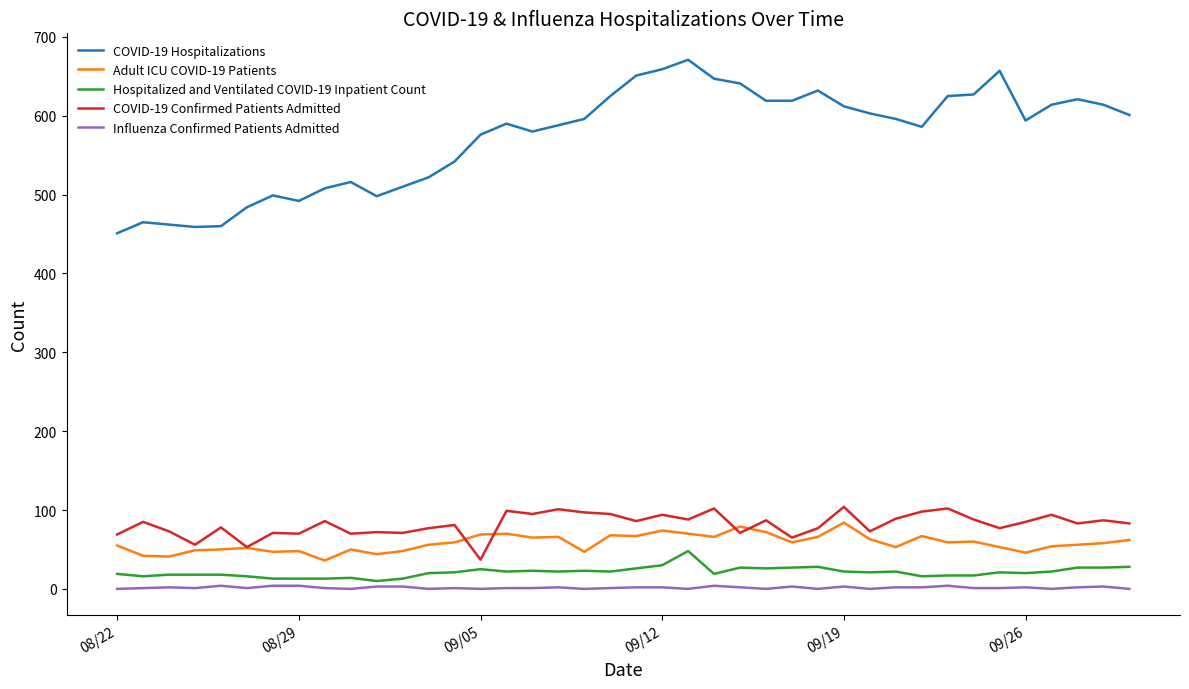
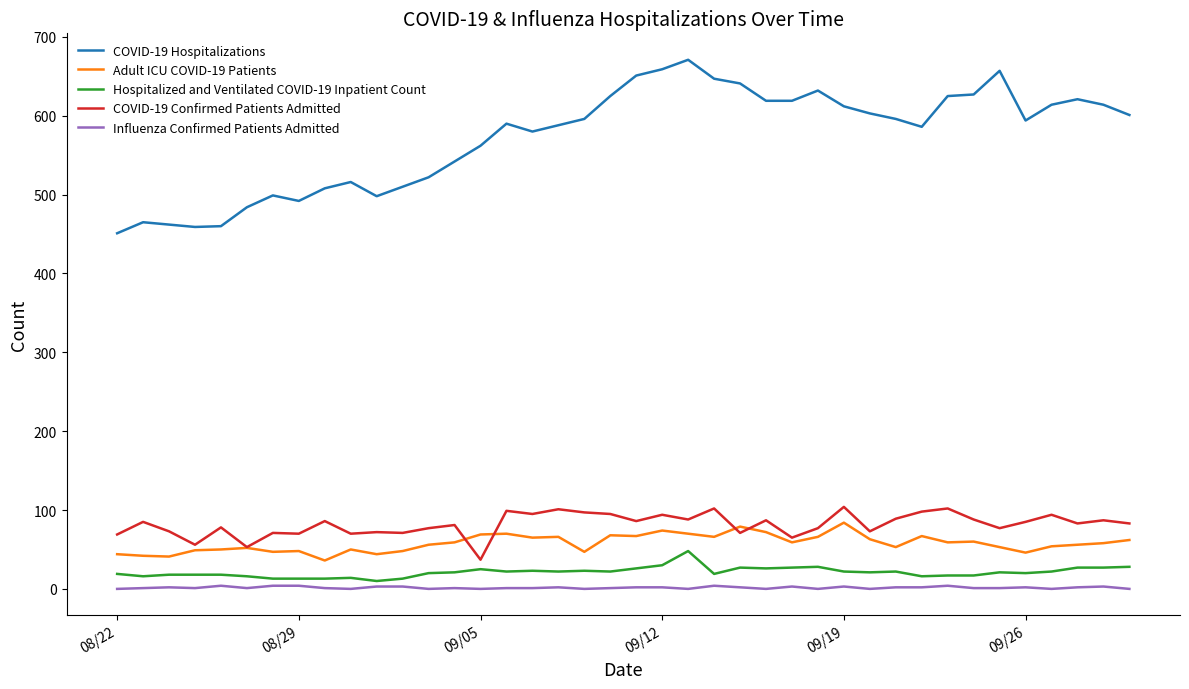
  {
    "COVID-19 Hospitalizations": {
      "08/22": 450,
      "08/29": 490,
-     "09/05": 580,
+     "09/05": 560,
      "09/12": 660,
      "09/19": 610,
      "09/26": 590
    },
    "Adult ICU COVID-19 Patients": {
-     "08/22": 60,
+     "08/22": 40,
      "08/29": 50,
      "09/05": 70,
      "09/12": 70,
      "09/19": 80,
      "09/26": 50
    },
    "Hospitalized and Ventilated COVID-19 Inpatient Count": {
      "08/22": 20,
      "08/29": 10,
      "09/05": 30,
      "09/12": 30,
      "09/19": 20,
      "09/26": 20
    },
    "COVID-19 Confirmed Patients Admitted": {
      "08/22": 70,
      "08/29": 70,
      "09/05": 40,
      "09/12": 90,
      "09/19": 100,
      "09/26": 90
    },
    "Influenza Confirmed Patients Admitted": {
      "08/22": 0,
      "08/29": 0,
      "09/05": 0,
      "09/12": 0,
      "09/19": 0,
      "09/26": 0
    }
  }
